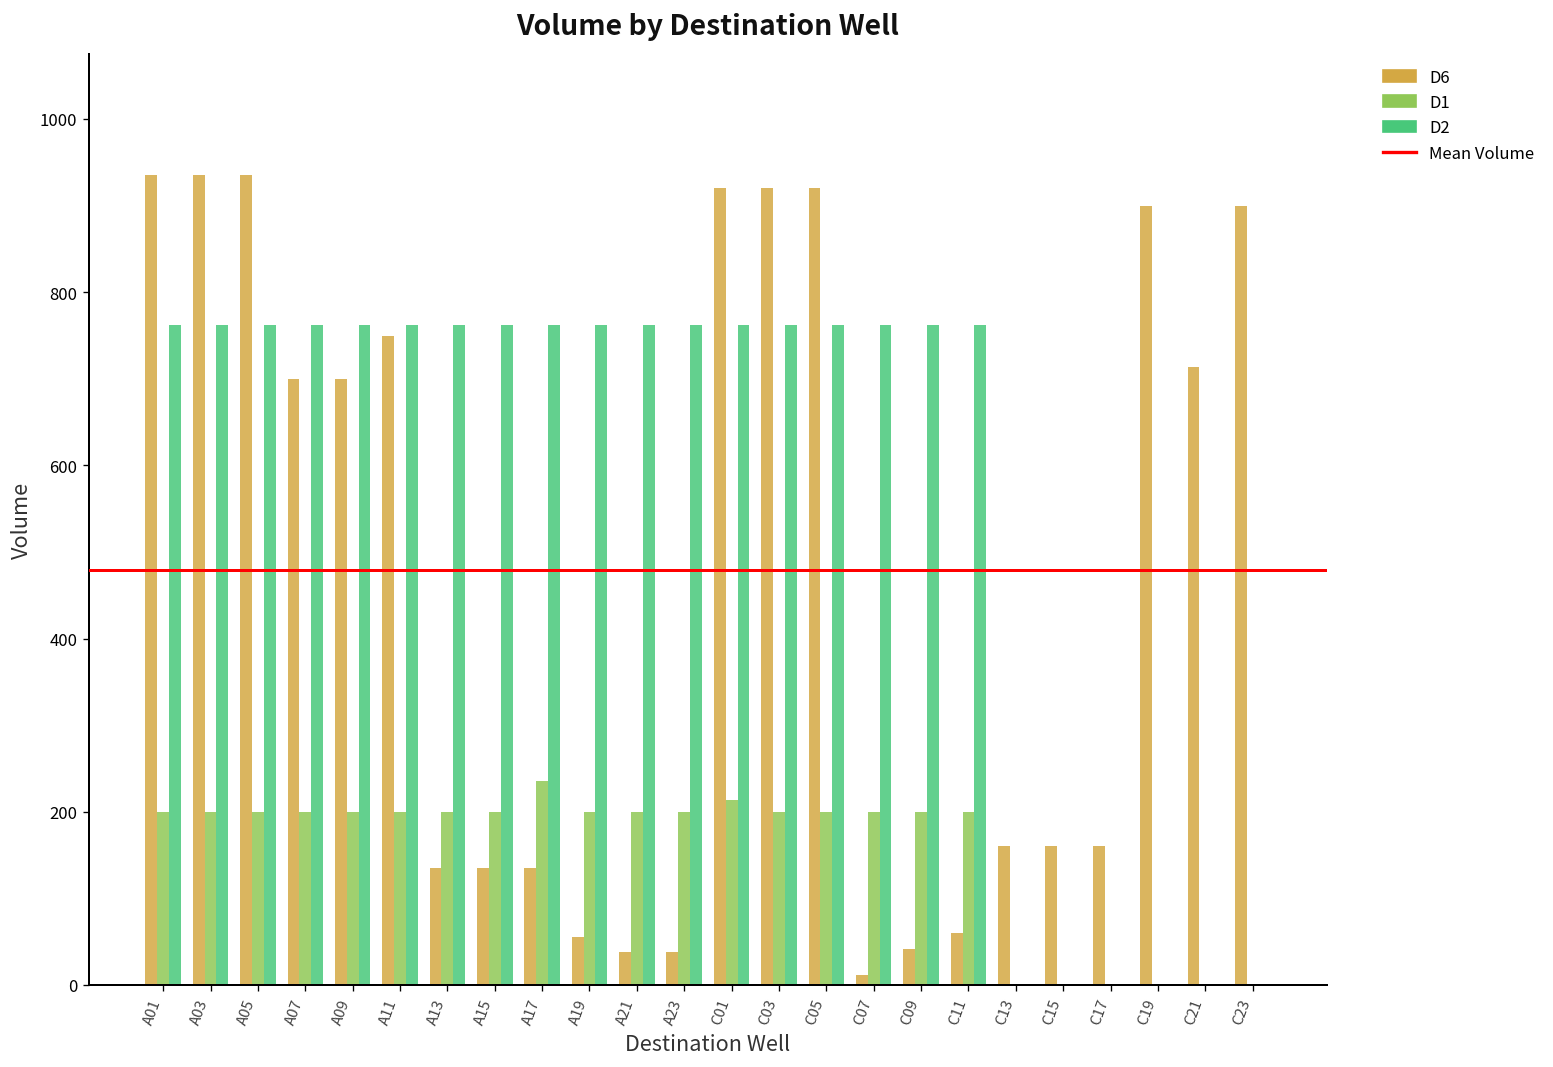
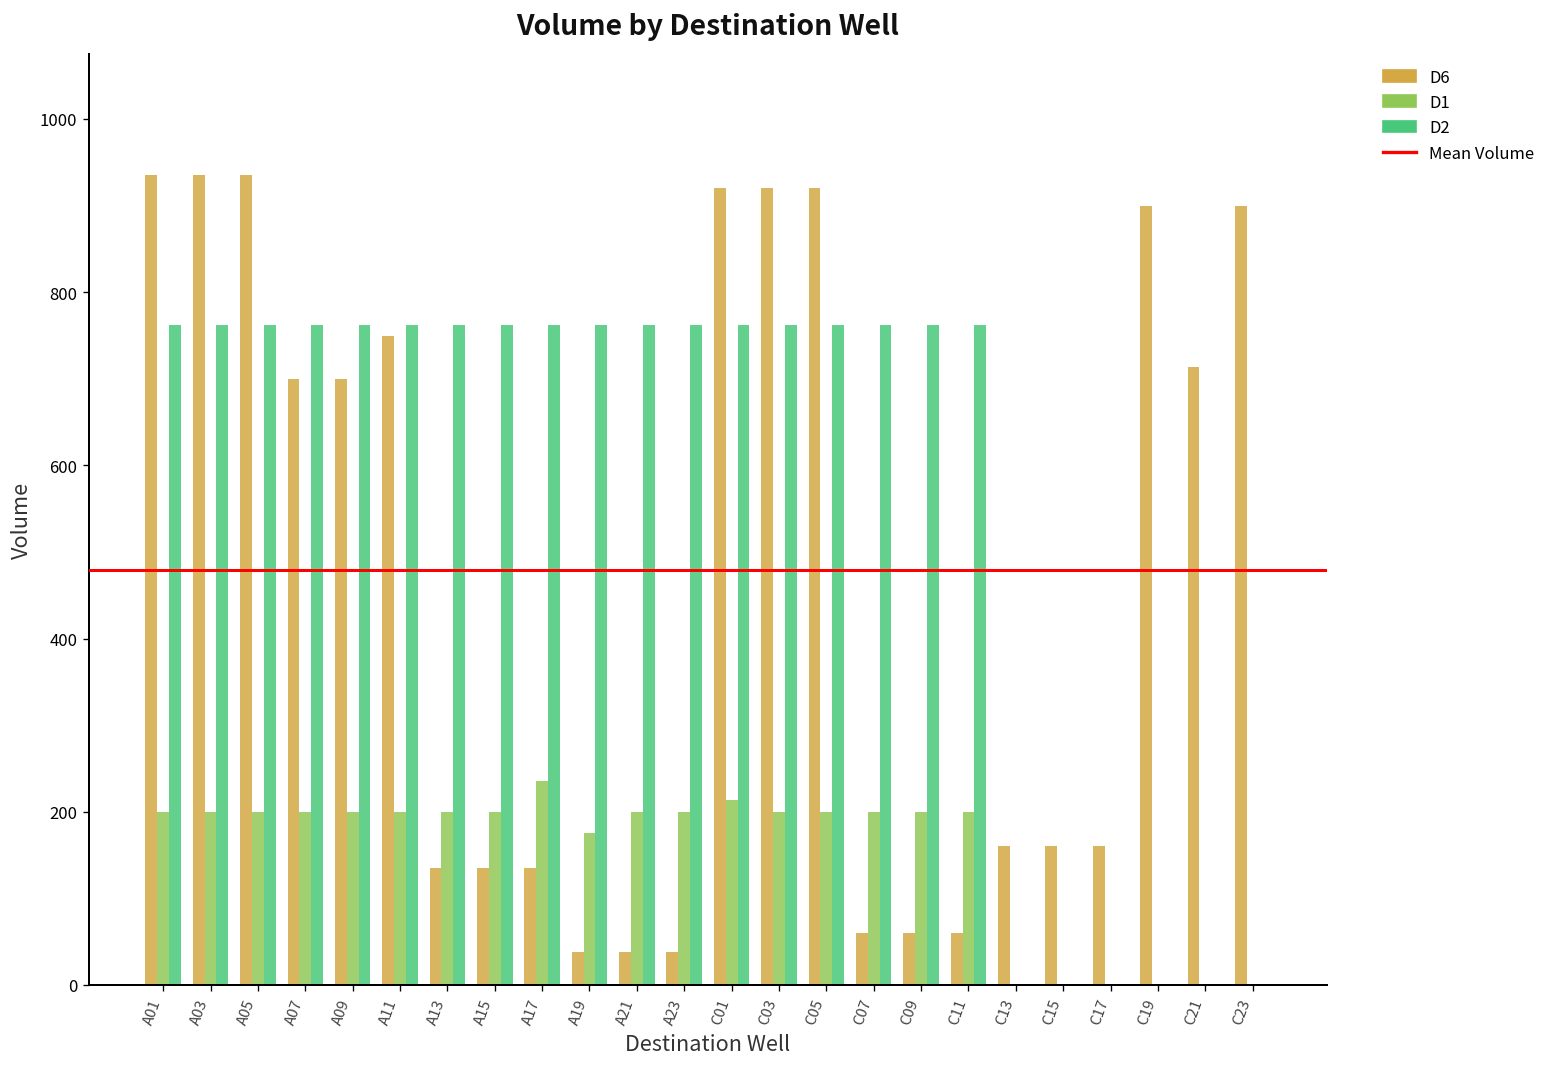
  {
    "D6": {
      "A01": 940,
      "A03": 940,
      "A05": 940,
      "A07": 700,
      "A09": 700,
      "A11": 750,
      "A13": 140,
      "A15": 140,
      "A17": 140,
-     "A19": 60,
+     "A19": 40,
      "A21": 40,
      "A23": 40,
      "C01": 920,
      "C03": 920,
      "C05": 920,
-     "C07": 10,
-     "C09": 40,
+     "C07": 60,
+     "C09": 60,
      "C11": 60,
      "C13": 160,
      "C15": 160,
      "C17": 160,
      "C19": 900,
      "C21": 710,
      "C23": 900
    },
    "D1": {
      "A01": 200,
      "A03": 200,
      "A05": 200,
      "A07": 200,
      "A09": 200,
      "A11": 200,
      "A13": 200,
      "A15": 200,
      "A17": 240,
-     "A19": 200,
+     "A19": 180,
      "A21": 200,
      "A23": 200,
      "C01": 210,
      "C03": 200,
      "C05": 200,
      "C07": 200,
      "C09": 200,
      "C11": 200,
      "C13": 0,
      "C15": 0,
      "C17": 0,
      "C19": 0,
      "C21": 0,
      "C23": 0
    },
    "D2": {
      "A01": 760,
      "A03": 760,
      "A05": 760,
      "A07": 760,
      "A09": 760,
      "A11": 760,
      "A13": 760,
      "A15": 760,
      "A17": 760,
      "A19": 760,
      "A21": 760,
      "A23": 760,
      "C01": 760,
      "C03": 760,
      "C05": 760,
      "C07": 760,
      "C09": 760,
      "C11": 760,
      "C13": 0,
      "C15": 0,
      "C17": 0,
      "C19": 0,
      "C21": 0,
      "C23": 0
    }
  }
